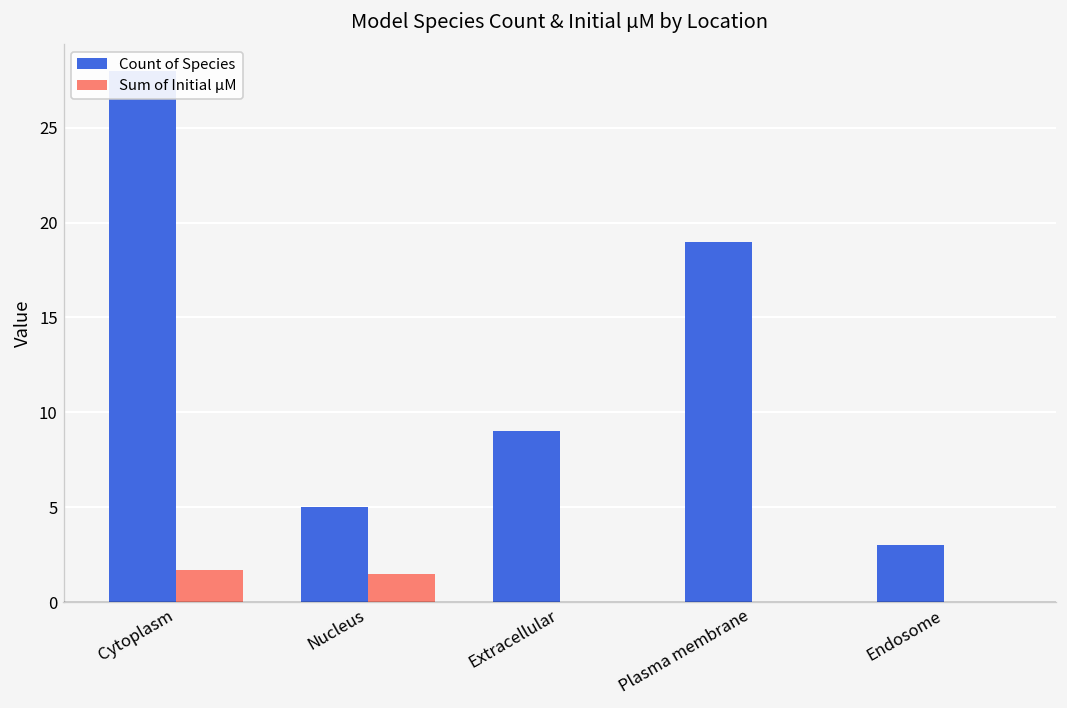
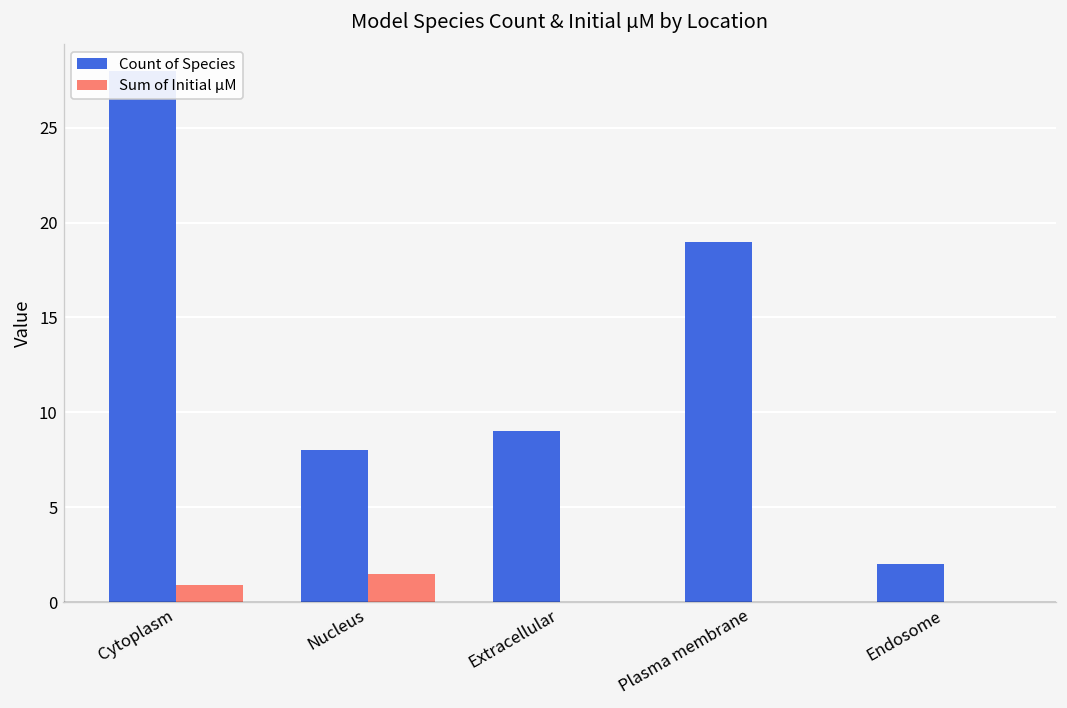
  {
    "Count of Species": {
-     "Nucleus": 5,
+     "Nucleus": 8,
      "Extracellular": 9,
      "Plasma membrane": 19,
-     "Endosome": 3
+     "Endosome": 2
    },
    "Sum of Initial µM": {
-     "Cytoplasm": 1.7,
+     "Cytoplasm": 0.9,
      "Nucleus": 1.5,
      "Extracellular": 0.0,
      "Plasma membrane": 0.0,
      "Endosome": 0.0
    }
  }
